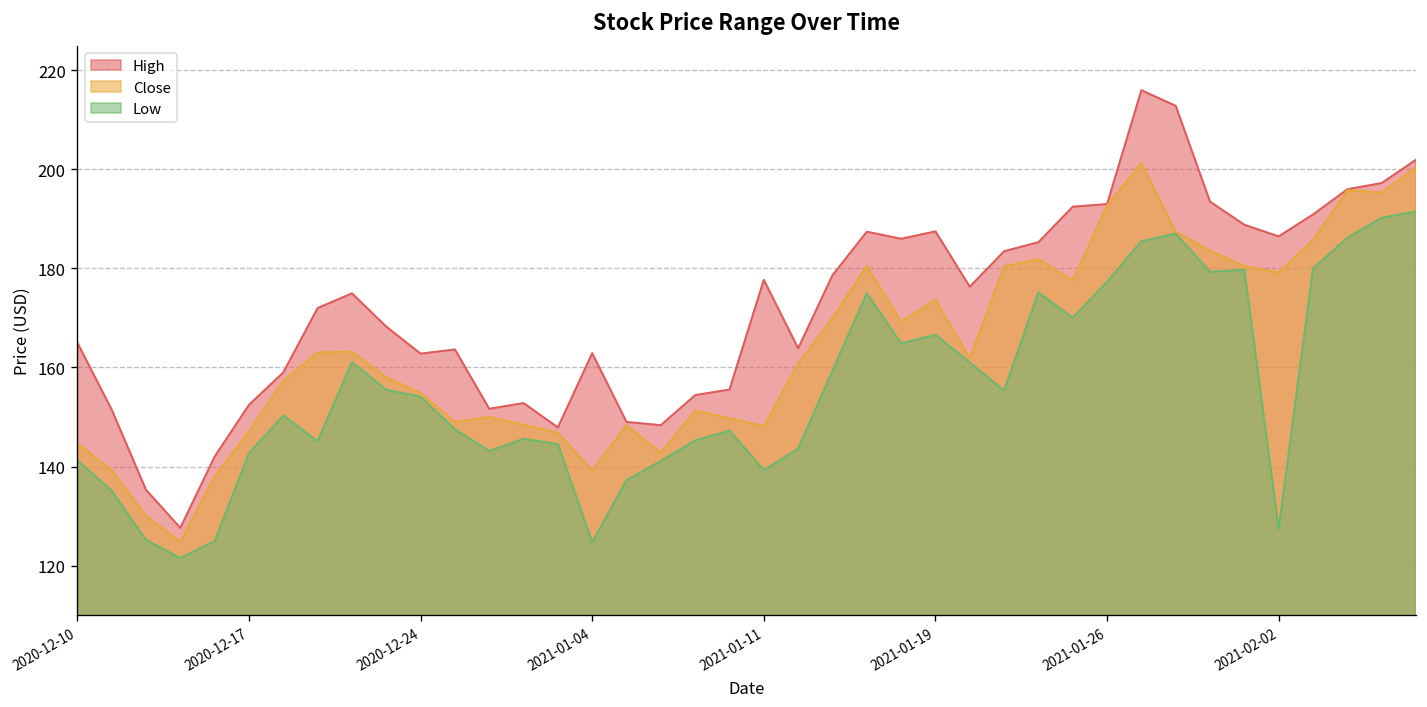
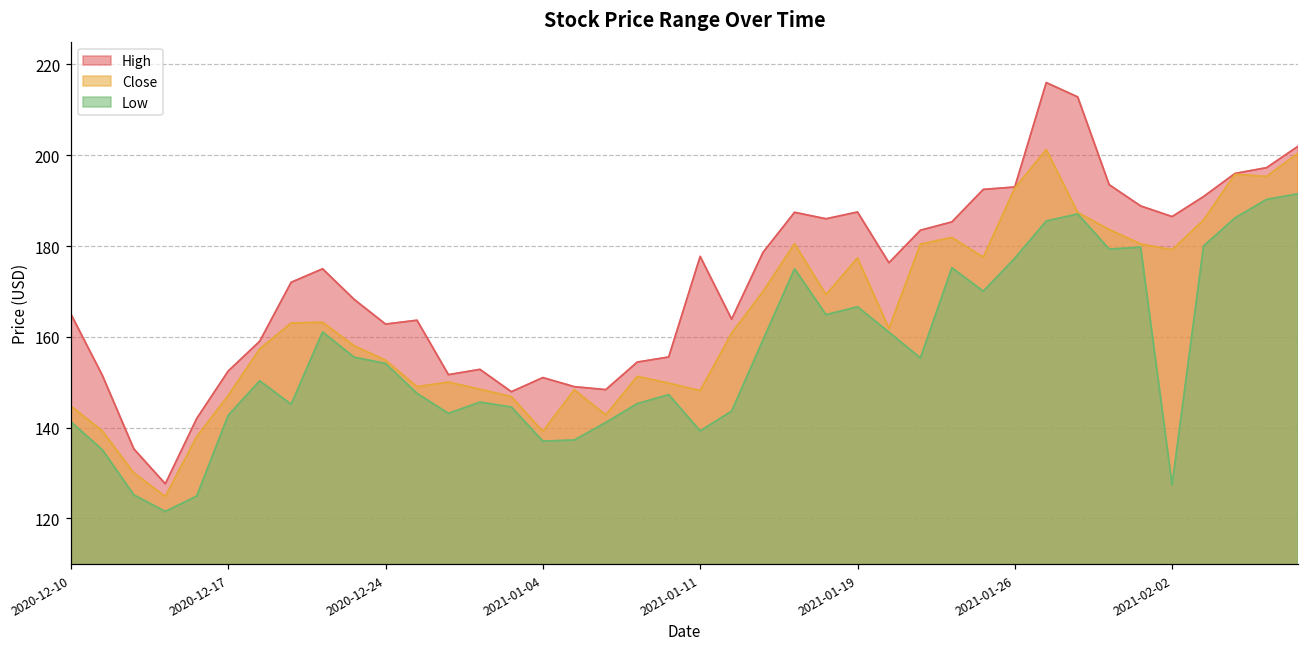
  {
    "High": {
      "2020-12-10": 165,
      "2020-12-17": 152,
      "2020-12-24": 163,
-     "2021-01-04": 163,
+     "2021-01-04": 151,
      "2021-01-11": 178,
      "2021-01-19": 187,
      "2021-02-02": 186
    },
    "Close": {
      "2020-12-10": 145,
      "2020-12-17": 147,
      "2020-12-24": 155,
      "2021-01-04": 139,
      "2021-01-11": 148,
-     "2021-01-19": 174,
+     "2021-01-19": 177,
      "2021-02-02": 179
    },
    "Low": {
      "2020-12-10": 141,
      "2020-12-17": 143,
      "2020-12-24": 154,
-     "2021-01-04": 125,
+     "2021-01-04": 137,
      "2021-01-11": 139,
      "2021-01-19": 167,
      "2021-01-26": 177,
      "2021-02-02": 127
    }
  }
